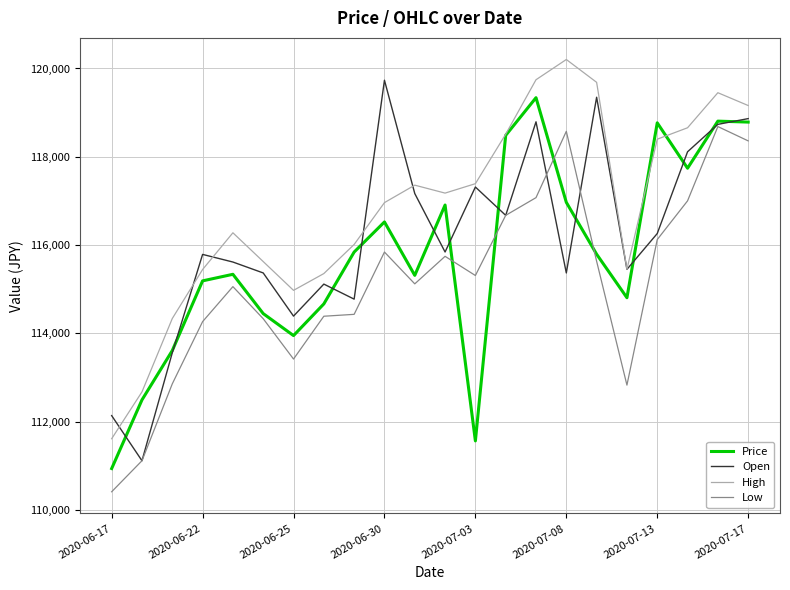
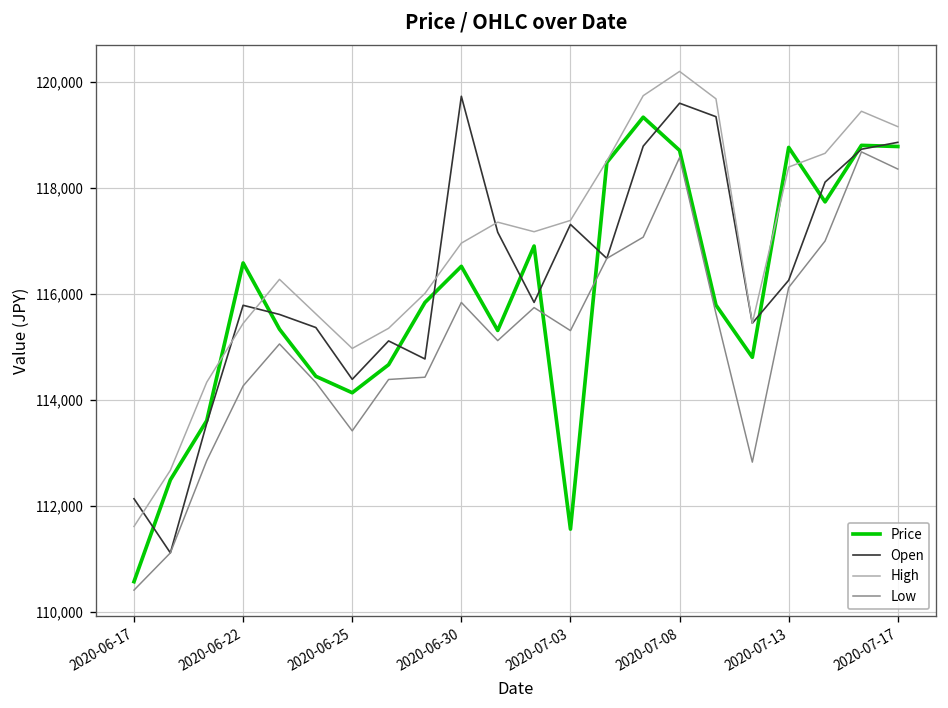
  {
    "Price": {
-     "2020-06-17": "110,900",
-     "2020-06-22": "115,200",
-     "2020-06-25": "114,000",
+     "2020-06-17": "110,600",
+     "2020-06-22": "116,600",
+     "2020-06-25": "114,100",
      "2020-06-30": "116,500",
      "2020-07-03": "111,600",
-     "2020-07-08": "117,000",
+     "2020-07-08": "118,700",
      "2020-07-13": "118,800",
      "2020-07-17": "118,800"
    },
    "Open": {
      "2020-06-17": "112,100",
      "2020-06-22": "115,800",
      "2020-06-25": "114,400",
      "2020-06-30": "119,700",
      "2020-07-03": "117,300",
-     "2020-07-08": "115,400",
+     "2020-07-08": "119,600",
      "2020-07-13": "116,300",
      "2020-07-17": "118,900"
    }
  }
